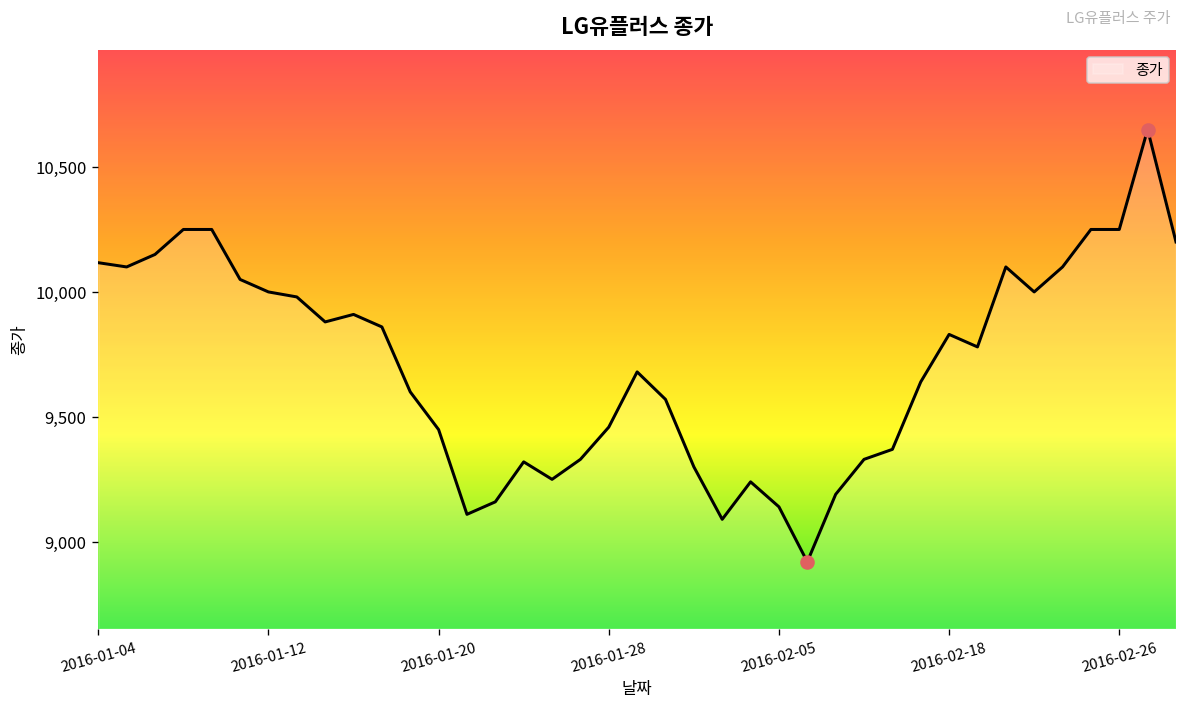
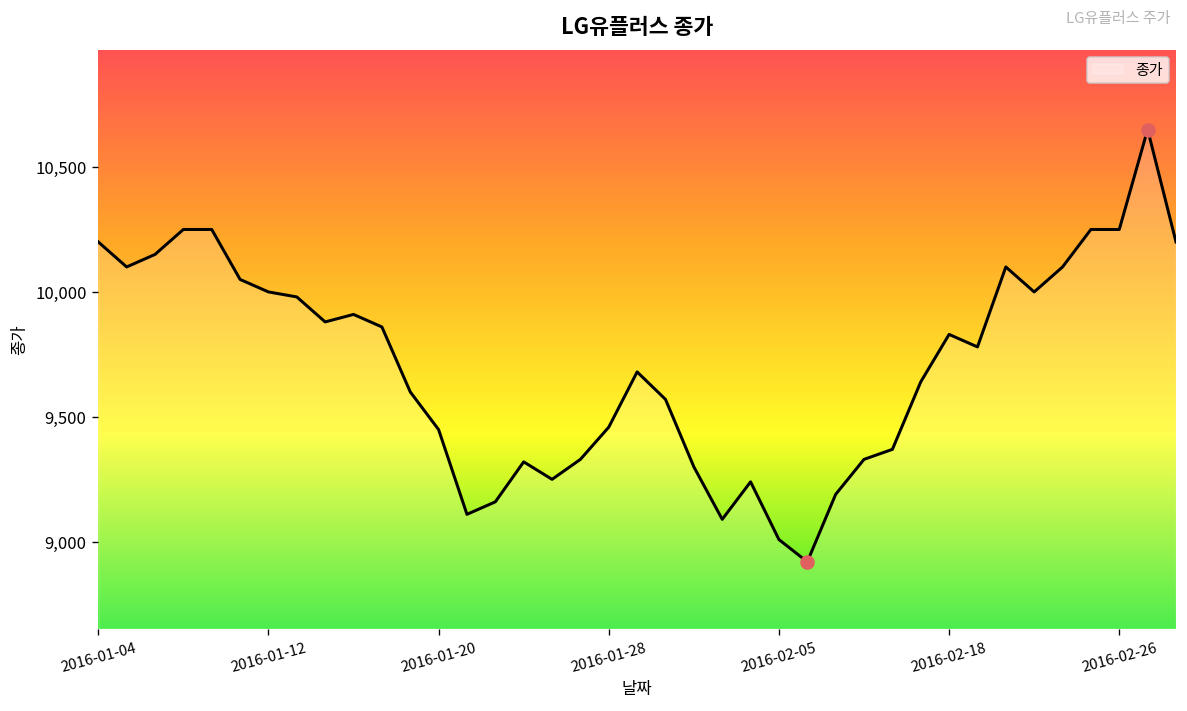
  {
    "종가": {
-     "2016-01-04": "10,120",
+     "2016-01-04": "10,200",
      "2016-01-12": "10,000",
      "2016-01-20": "9,450",
      "2016-01-28": "9,460",
-     "2016-02-05": "9,140",
+     "2016-02-05": "9,010",
      "2016-02-18": "9,830",
      "2016-02-26": "10,250"
    }
  }
